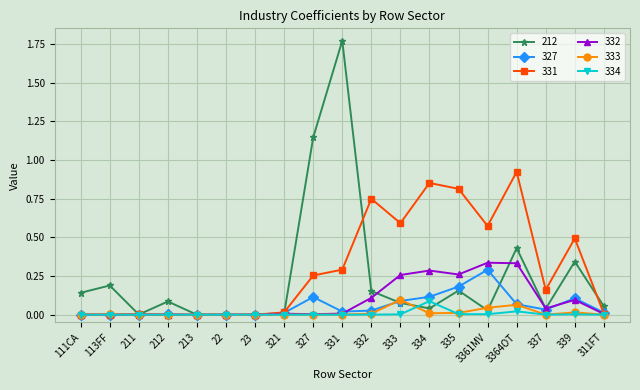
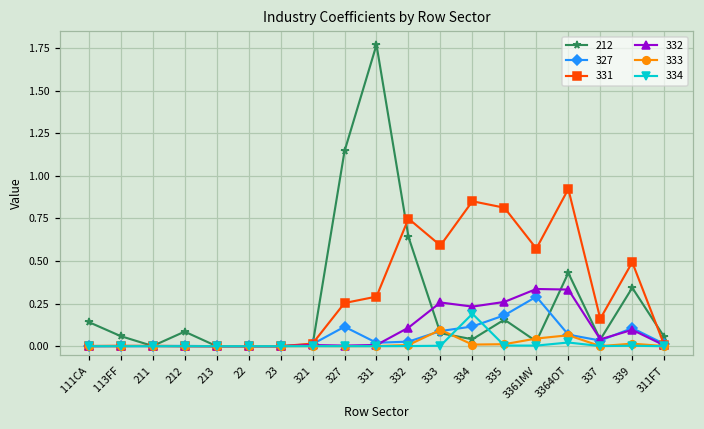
  {
    "212": {
      "111CA": 0.14,
-     "113FF": 0.19,
+     "113FF": 0.06,
      "212": 0.09,
      "327": 1.15,
      "331": 1.77,
-     "332": 0.15,
+     "332": 0.64,
      "334": 0.04,
      "335": 0.16,
      "3361MV": 0.03,
      "3364OT": 0.43,
      "339": 0.34,
      "311FT": 0.05
    },
    "327": {
      "327": 0.11,
      "332": 0.03,
      "334": 0.12,
      "335": 0.18,
      "3361MV": 0.29
    },
    "331": {
      "327": 0.25,
      "331": 0.29,
      "332": 0.75,
      "333": 0.59,
      "334": 0.85,
      "335": 0.81,
      "3361MV": 0.57,
      "3364OT": 0.92,
      "337": 0.16,
      "339": 0.49
    },
    "332": {
      "332": 0.11,
      "333": 0.26,
-     "334": 0.29,
+     "334": 0.23,
      "335": 0.26,
      "3361MV": 0.34,
      "3364OT": 0.33
    },
    "333": {
      "334": 0.01,
      "3361MV": 0.05
    },
    "334": {
      "333": 0.00,
-     "334": 0.09,
+     "334": 0.19,
      "3361MV": 0.00,
      "3364OT": 0.02
    }
  }
